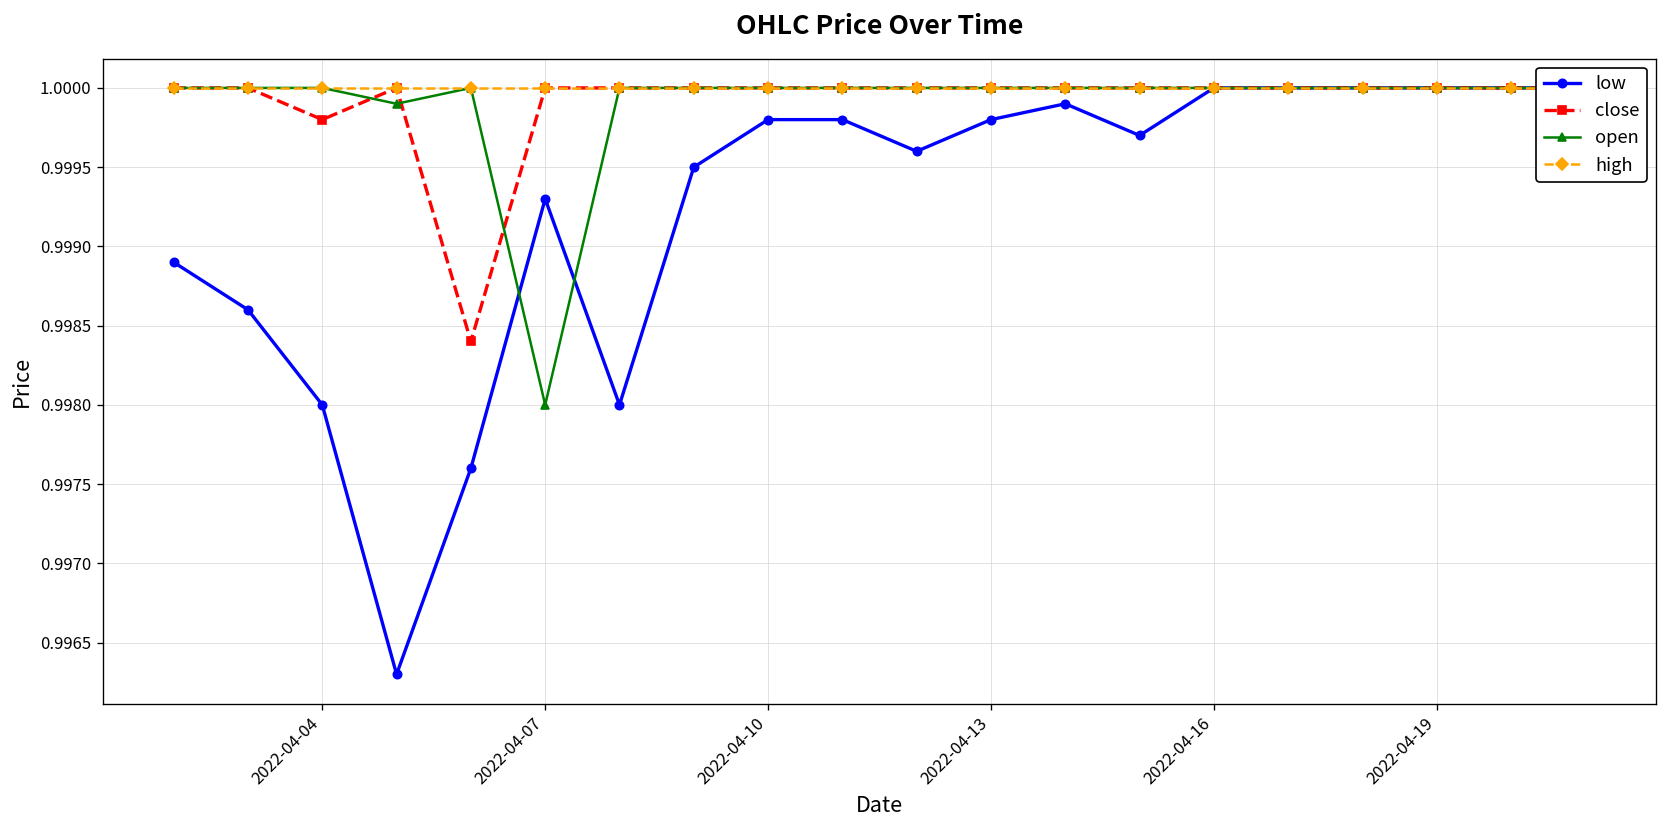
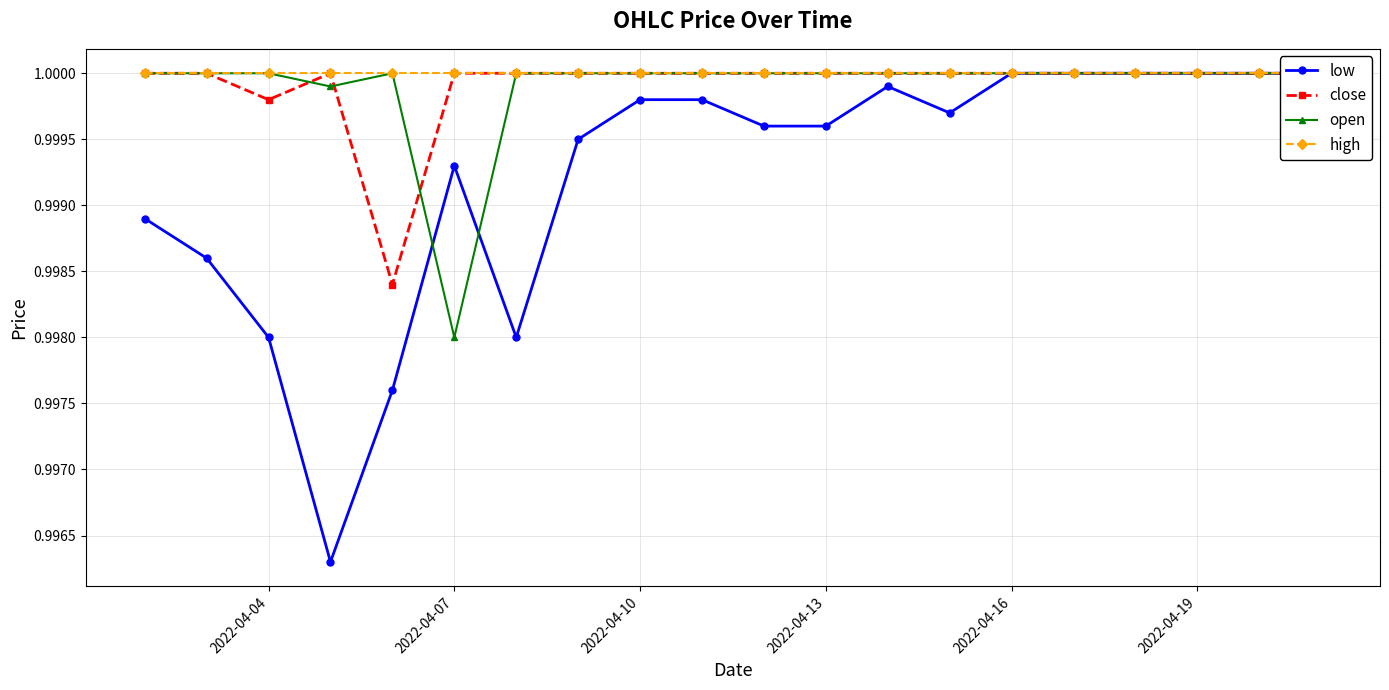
  {
    "low": {
      "2022-04-04": 0.9980,
      "2022-04-07": 0.9993,
      "2022-04-10": 0.9998,
-     "2022-04-13": 0.9998
+     "2022-04-13": 0.9996
    },
    "close": {
      "2022-04-04": 0.9998
    },
    "open": {
      "2022-04-07": 0.9980
    }
  }
